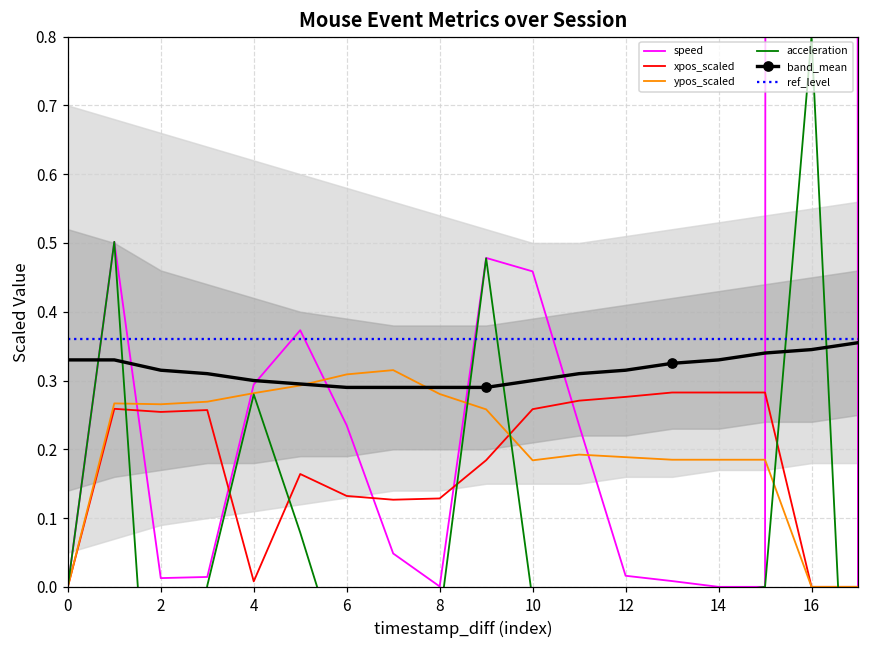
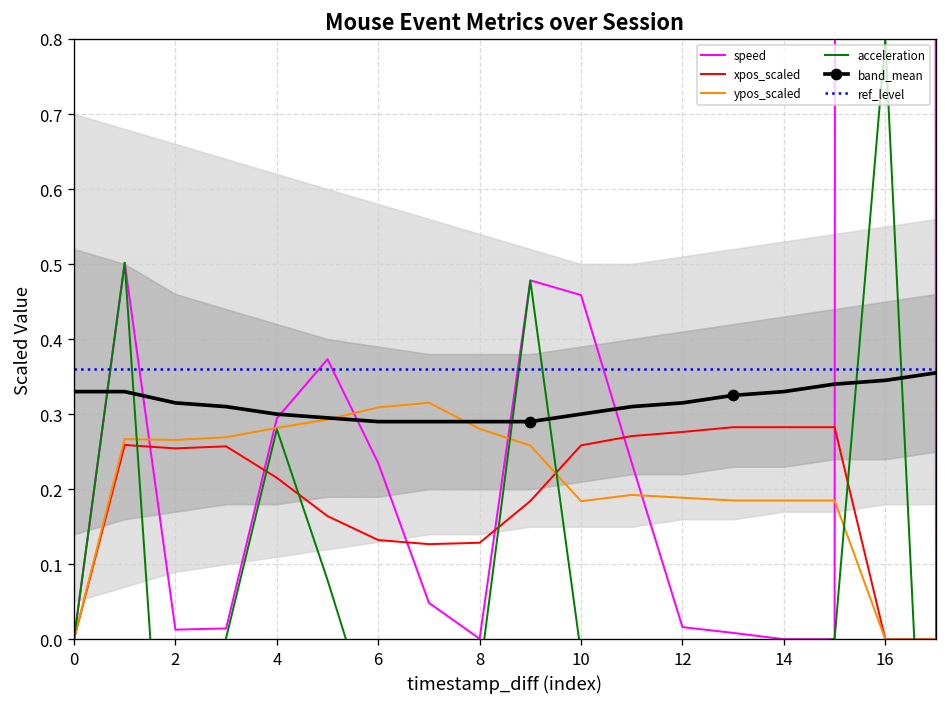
  {
    "speed": {
      "2": 0.01,
      "4": 0.29,
      "6": 0.23,
      "8": 0.00,
      "10": 0.46,
      "12": 0.02,
      "14": 0.00
    },
    "xpos_scaled": {
      "2": 0.25,
-     "4": 0.01,
+     "4": 0.22,
      "6": 0.13,
      "8": 0.13,
      "10": 0.26,
      "12": 0.28,
      "14": 0.28
    },
    "ypos_scaled": {
      "2": 0.27,
      "6": 0.31,
      "8": 0.28,
      "10": 0.18,
      "12": 0.19,
      "14": 0.18
    },
    "acceleration": {
      "16": 0.80
    },
    "band_mean": {
      "0": 0.33,
      "2": 0.32,
      "4": 0.30,
      "6": 0.29,
      "8": 0.29,
      "10": 0.30,
      "12": 0.32,
      "14": 0.33,
      "16": 0.35
    },
    "ref_level": {
      "0": 0.36,
      "2": 0.36,
      "4": 0.36,
      "6": 0.36,
      "8": 0.36,
      "10": 0.36,
      "12": 0.36,
      "14": 0.36,
      "16": 0.36
    }
  }
